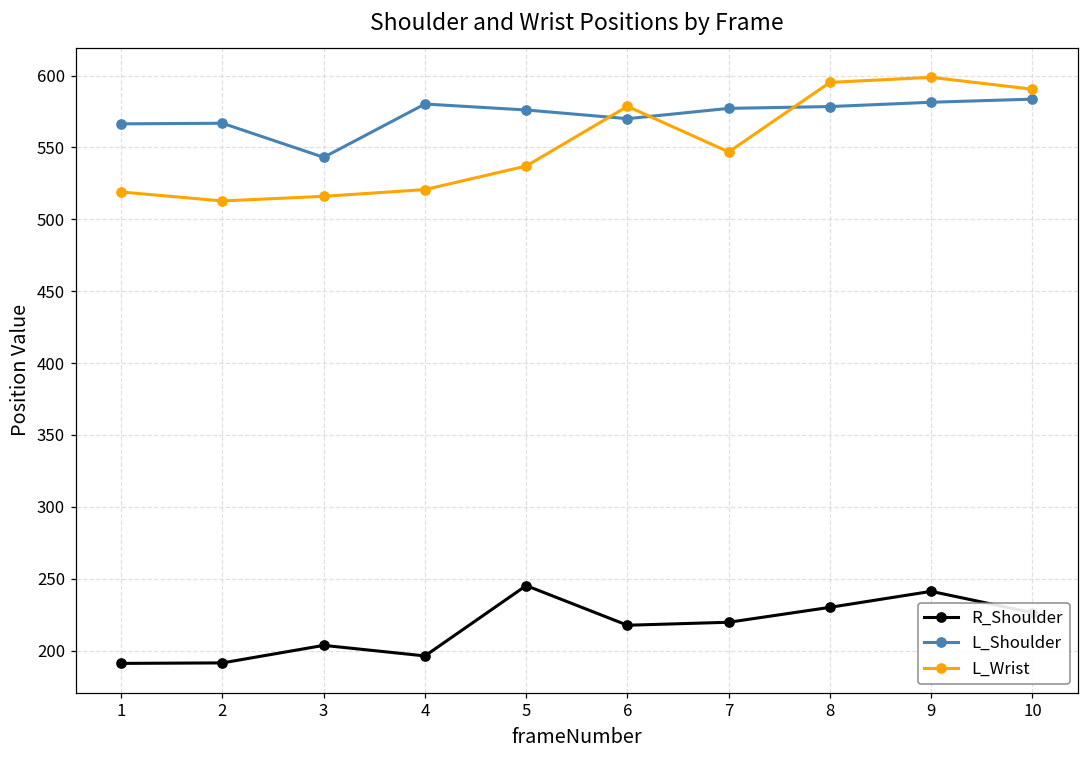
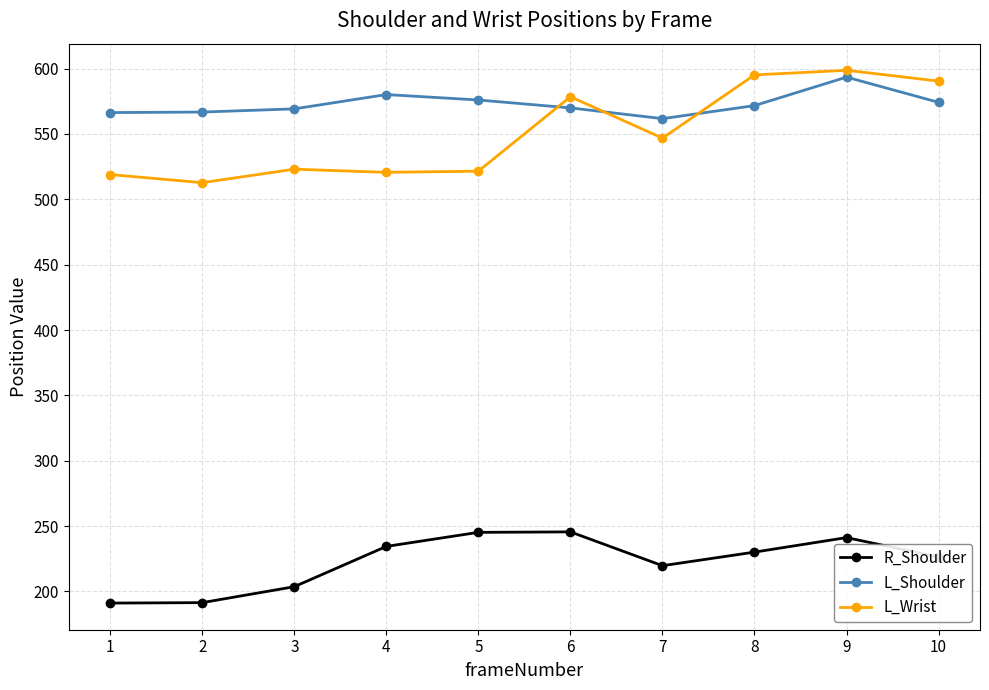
  {
    "R_Shoulder": {
      "1": 191,
      "2": 191,
      "3": 204,
-     "4": 196,
+     "4": 234,
      "5": 245,
-     "6": 218,
+     "6": 246,
      "7": 220,
      "8": 230,
      "9": 241
    },
    "L_Shoulder": {
      "1": 566,
      "2": 567,
-     "3": 543,
+     "3": 569,
      "4": 580,
      "5": 576,
      "6": 570,
-     "7": 577,
-     "8": 578,
-     "9": 581,
-     "10": 584
+     "7": 562,
+     "8": 572,
+     "9": 594,
+     "10": 574
    },
    "L_Wrist": {
      "1": 519,
      "2": 513,
-     "3": 516,
+     "3": 523,
      "4": 521,
-     "5": 537,
+     "5": 522,
      "6": 579,
      "7": 547,
      "8": 595,
      "9": 599,
      "10": 590
    }
  }
